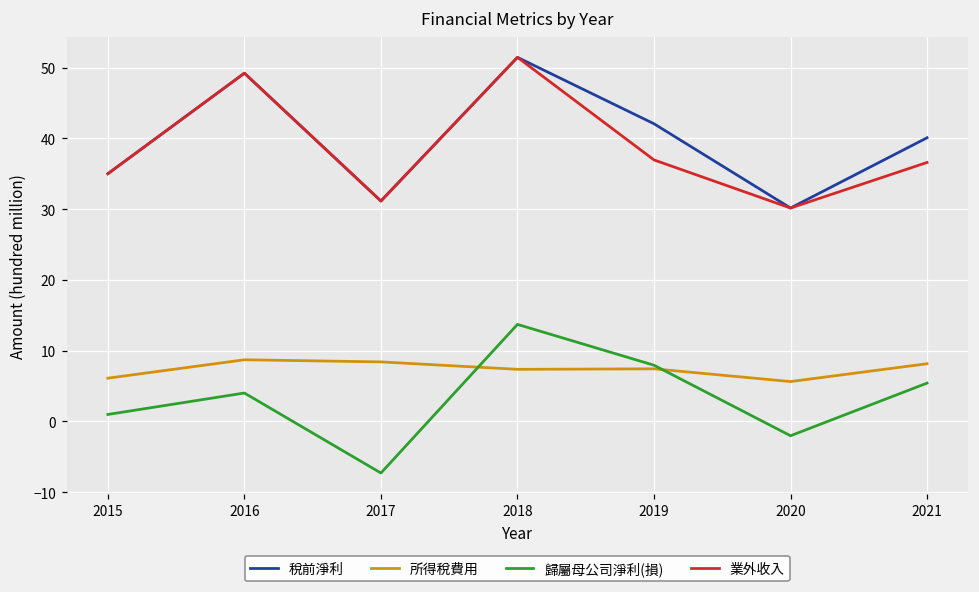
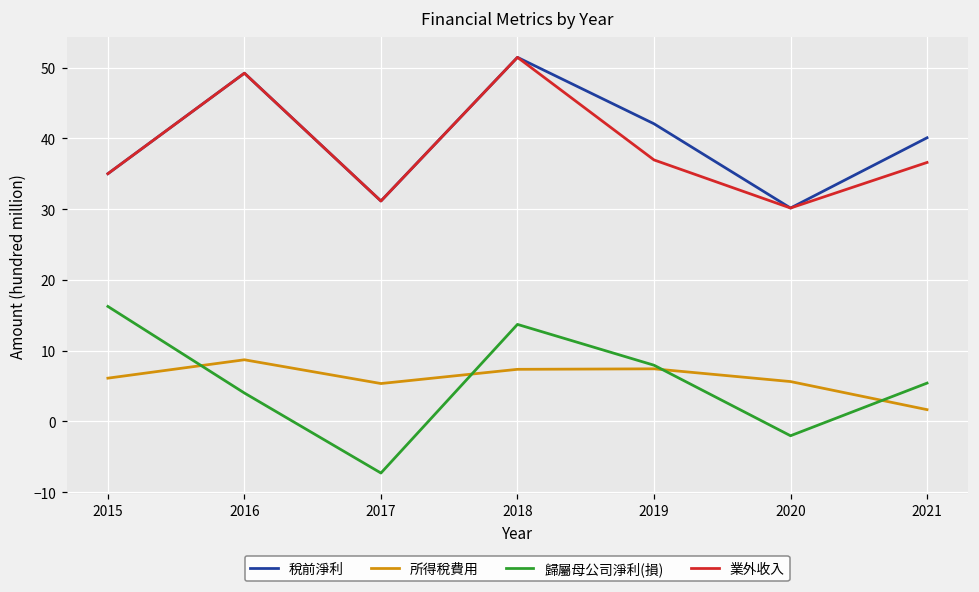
  {
    "稅前淨利": {
      "2019": 42,
      "2021": 40
    },
    "所得稅費用": {
      "2015": 6,
      "2016": 9,
-     "2017": 8,
+     "2017": 5,
      "2018": 7,
      "2019": 7,
      "2020": 6,
-     "2021": 8
+     "2021": 2
    },
    "歸屬母公司淨利(損)": {
-     "2015": 1,
+     "2015": 16,
      "2016": 4,
      "2017": -7,
      "2018": 14,
      "2019": 8,
      "2020": -2,
      "2021": 5
    },
    "業外收入": {
      "2019": 37,
      "2021": 37
    }
  }
